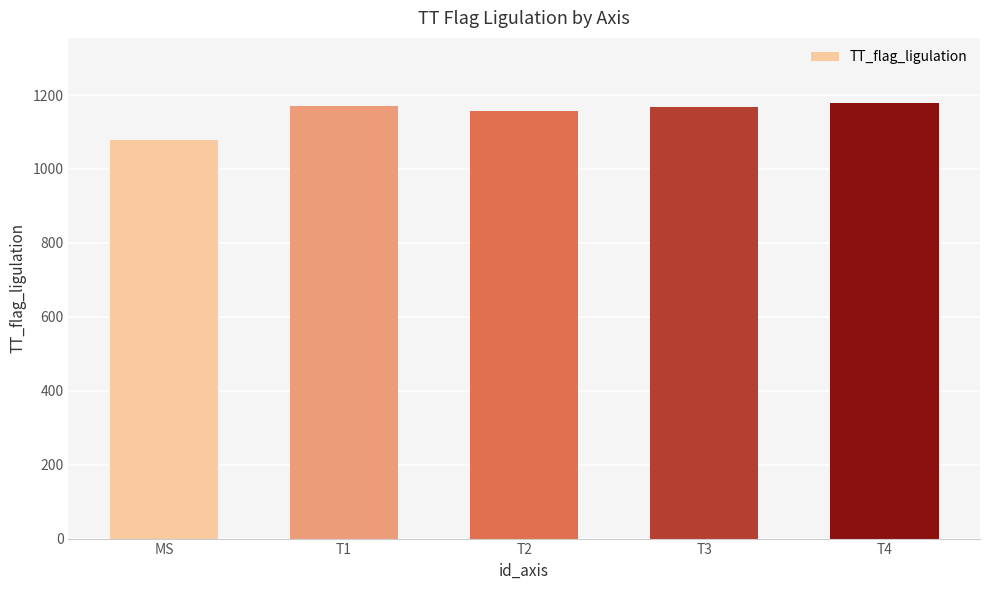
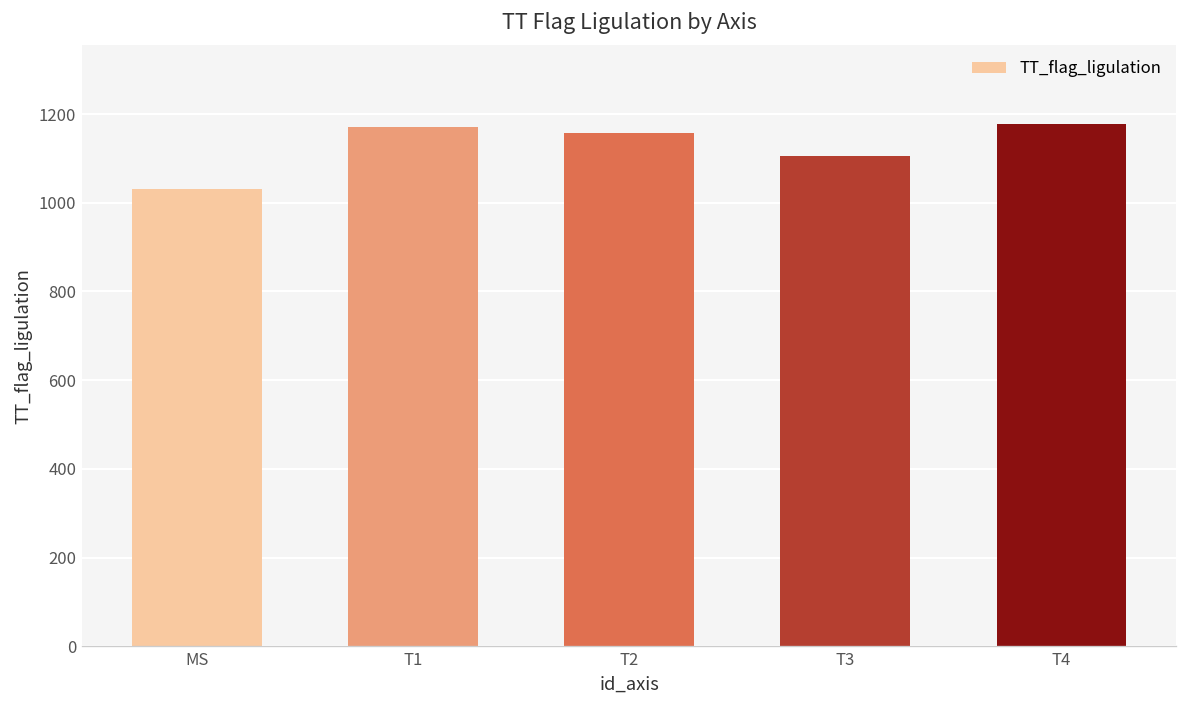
  {
-   "MS": 1080,
+   "MS": 1030,
    "T1": 1170,
    "T2": 1160,
-   "T3": 1170,
+   "T3": 1110,
    "T4": 1180
  }
